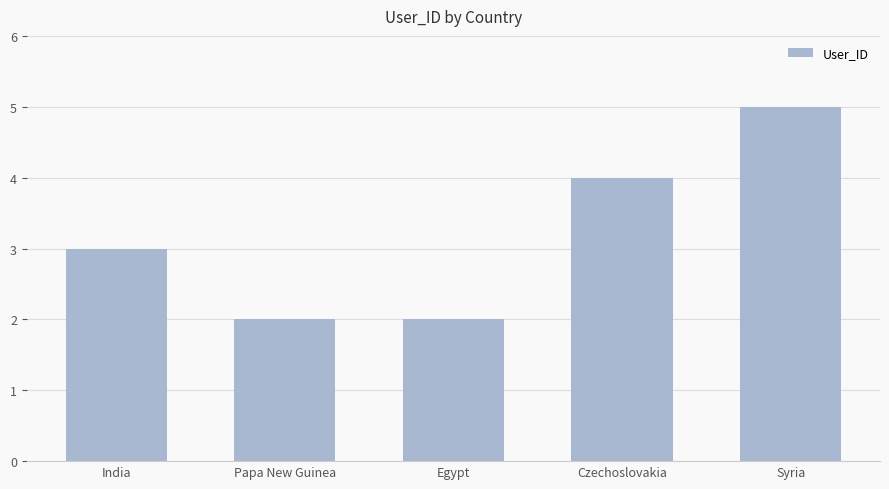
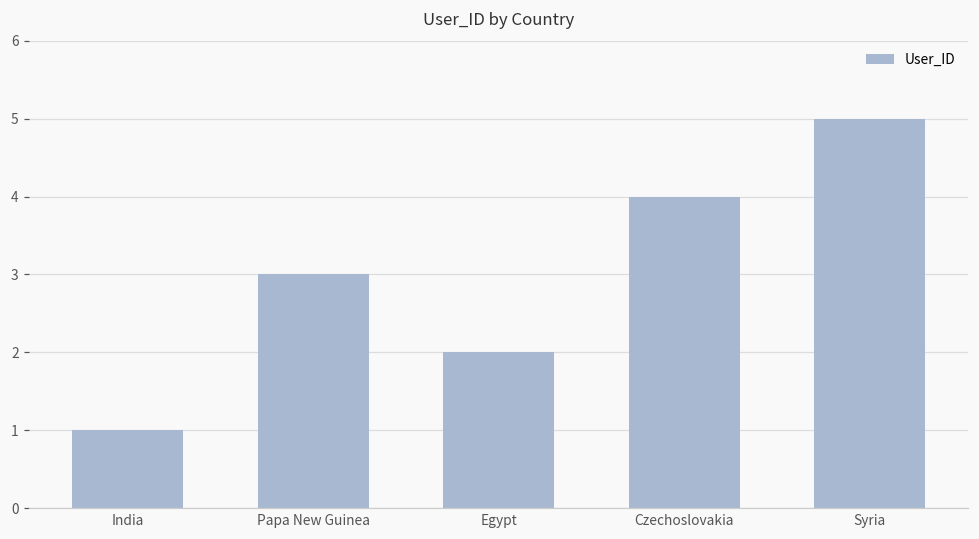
  {
-   "India": 3,
-   "Papa New Guinea": 2,
+   "India": 1,
+   "Papa New Guinea": 3,
    "Egypt": 2,
    "Czechoslovakia": 4,
    "Syria": 5
  }
